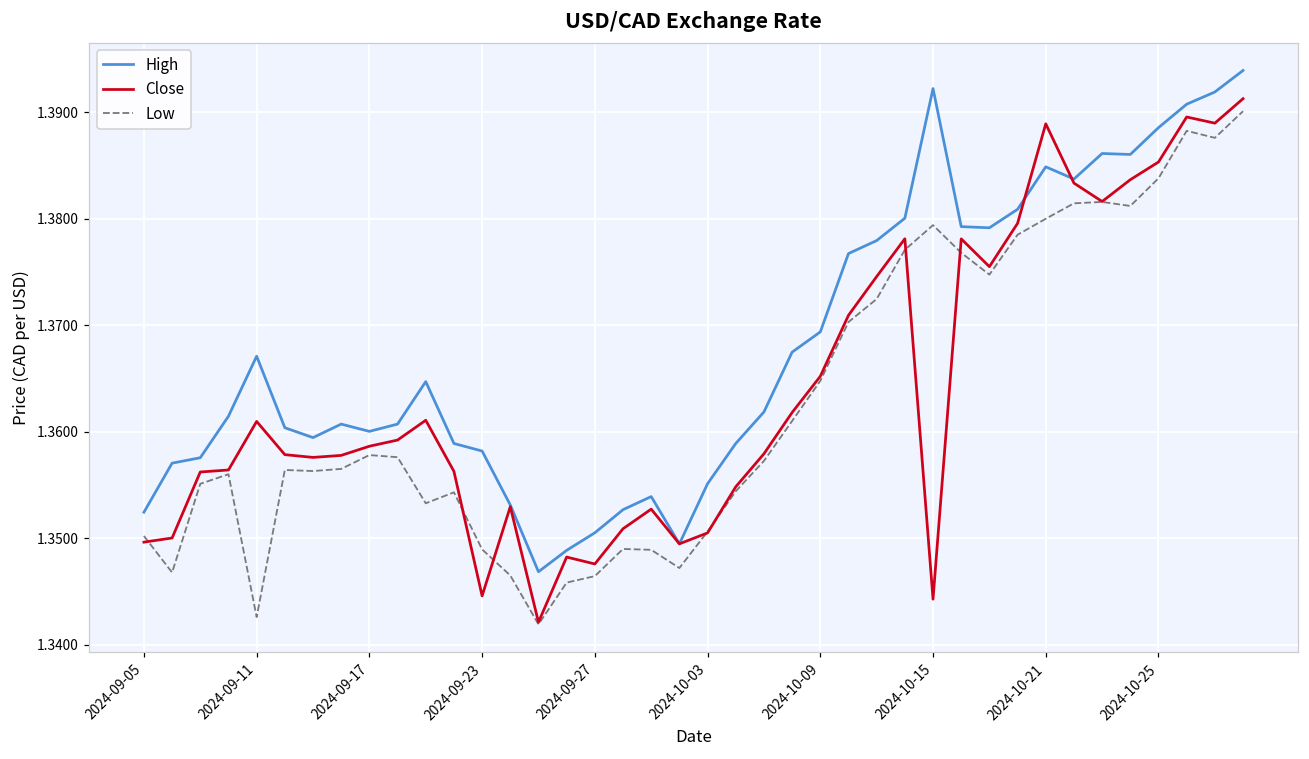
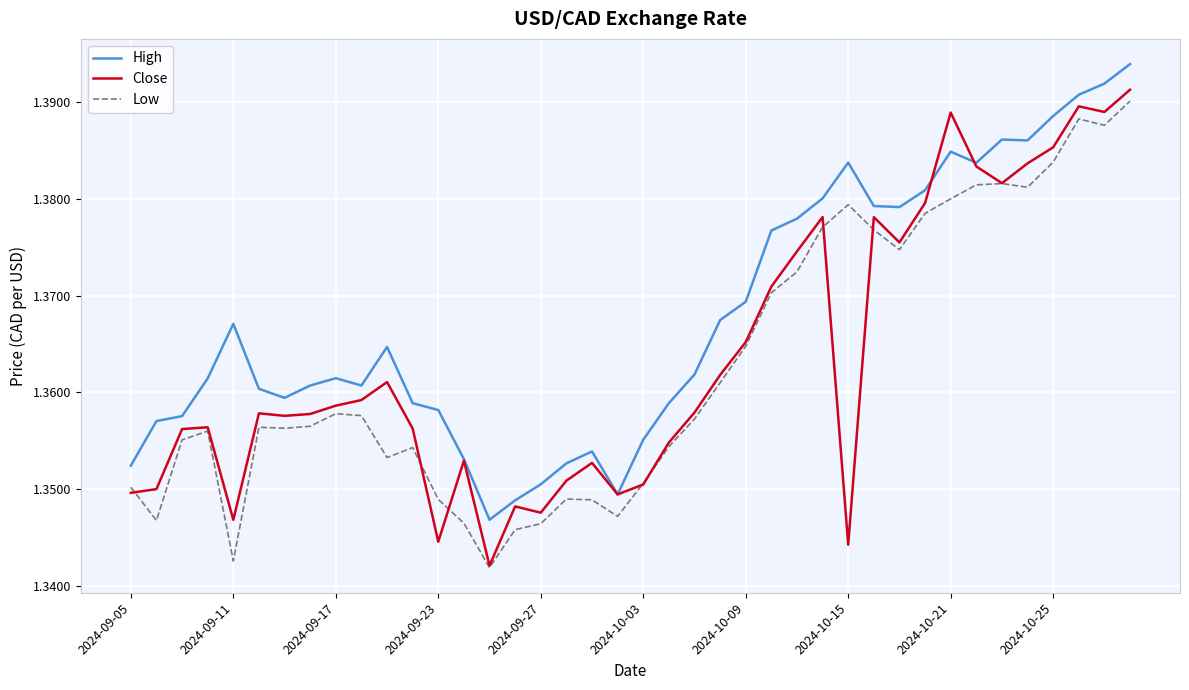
  {
    "High": {
      "2024-09-05": 1.352,
      "2024-09-11": 1.367,
-     "2024-09-17": 1.360,
+     "2024-09-17": 1.361,
      "2024-09-23": 1.358,
      "2024-09-27": 1.350,
      "2024-10-03": 1.355,
      "2024-10-09": 1.369,
-     "2024-10-15": 1.392,
+     "2024-10-15": 1.384,
      "2024-10-21": 1.385,
      "2024-10-25": 1.389
    },
    "Close": {
      "2024-09-05": 1.350,
-     "2024-09-11": 1.361,
+     "2024-09-11": 1.347,
      "2024-09-17": 1.359,
      "2024-09-23": 1.345,
      "2024-09-27": 1.348,
      "2024-10-09": 1.365,
      "2024-10-15": 1.344,
      "2024-10-21": 1.389,
      "2024-10-25": 1.385
    },
    "Low": {
      "2024-09-05": 1.350,
      "2024-09-11": 1.343,
      "2024-09-17": 1.358,
      "2024-09-23": 1.349,
      "2024-09-27": 1.346,
      "2024-10-09": 1.365,
      "2024-10-15": 1.379,
      "2024-10-21": 1.380,
      "2024-10-25": 1.384
    }
  }
